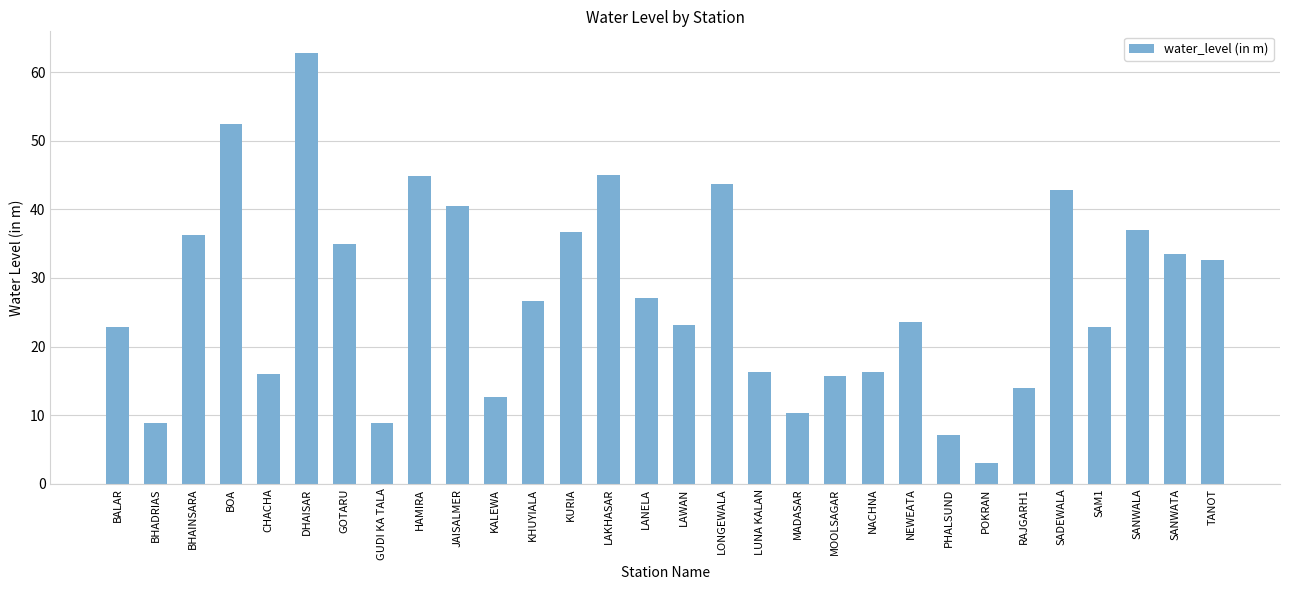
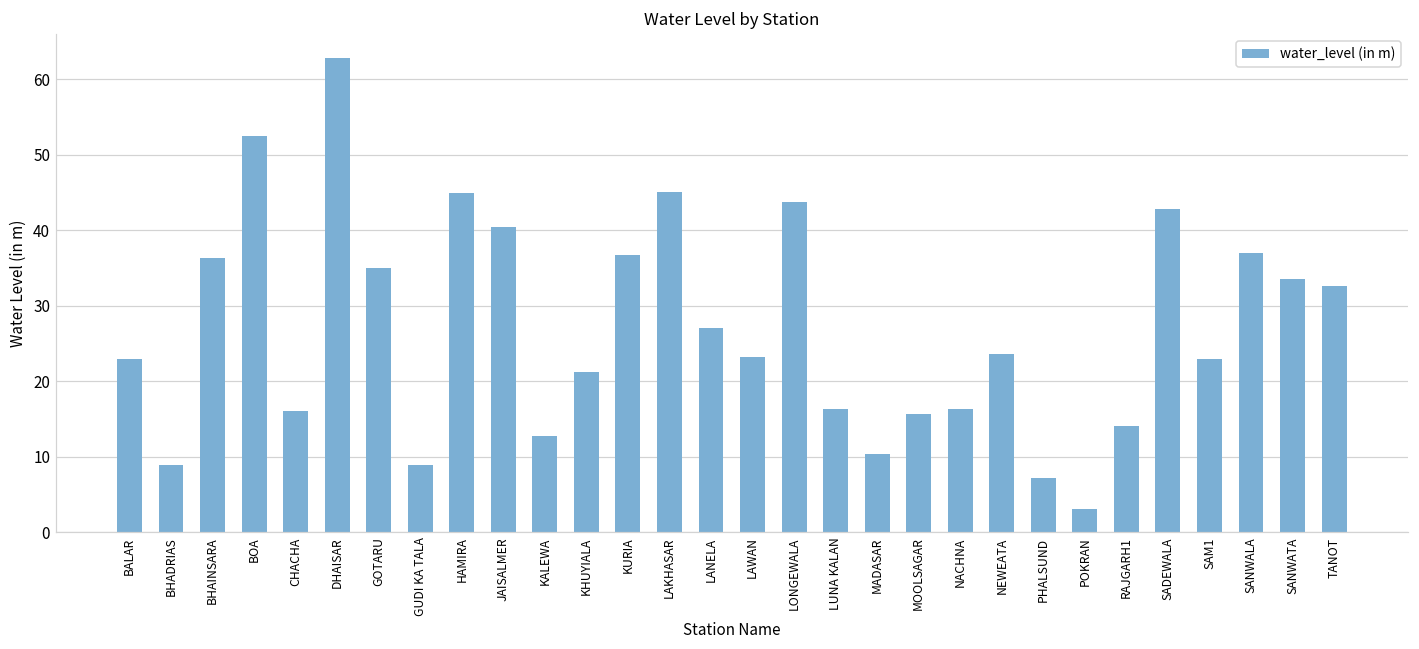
  {
    "BALAR": 23,
    "BHADRIAS": 9,
    "BHAINSARA": 36,
    "BOA": 53,
    "CHACHA": 16,
    "DHAISAR": 63,
    "GOTARU": 35,
    "GUDI KA TALA": 9,
    "HAMIRA": 45,
    "JAISALMER": 40,
    "KALEWA": 13,
-   "KHUYIALA": 27,
+   "KHUYIALA": 21,
    "KURIA": 37,
    "LAKHASAR": 45,
    "LANELA": 27,
    "LAWAN": 23,
    "LONGEWALA": 44,
    "LUNA KALAN": 16,
    "MADASAR": 10,
    "MOOLSAGAR": 16,
    "NACHNA": 16,
    "NEWEATA": 24,
    "PHALSUND": 7,
    "POKRAN": 3,
    "RAJGARH1": 14,
    "SADEWALA": 43,
    "SAM1": 23,
    "SANWALA": 37,
    "SANWATA": 34,
    "TANOT": 33
  }
